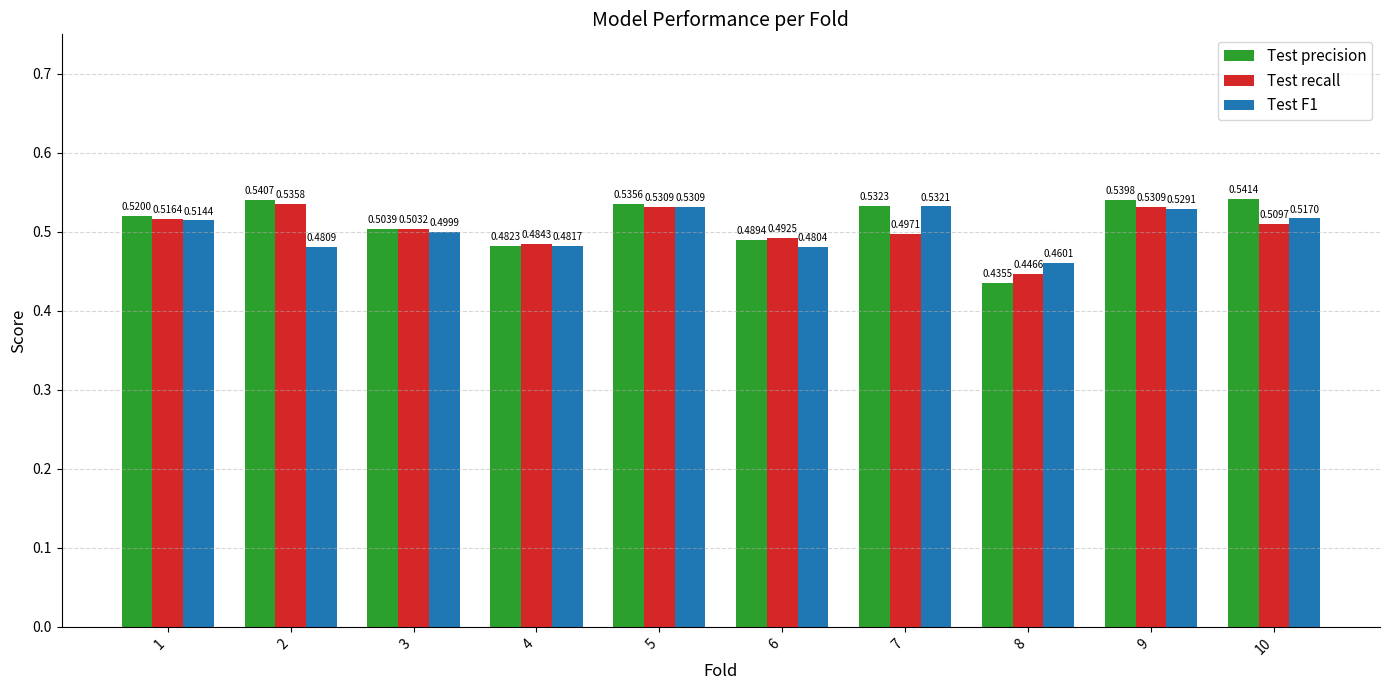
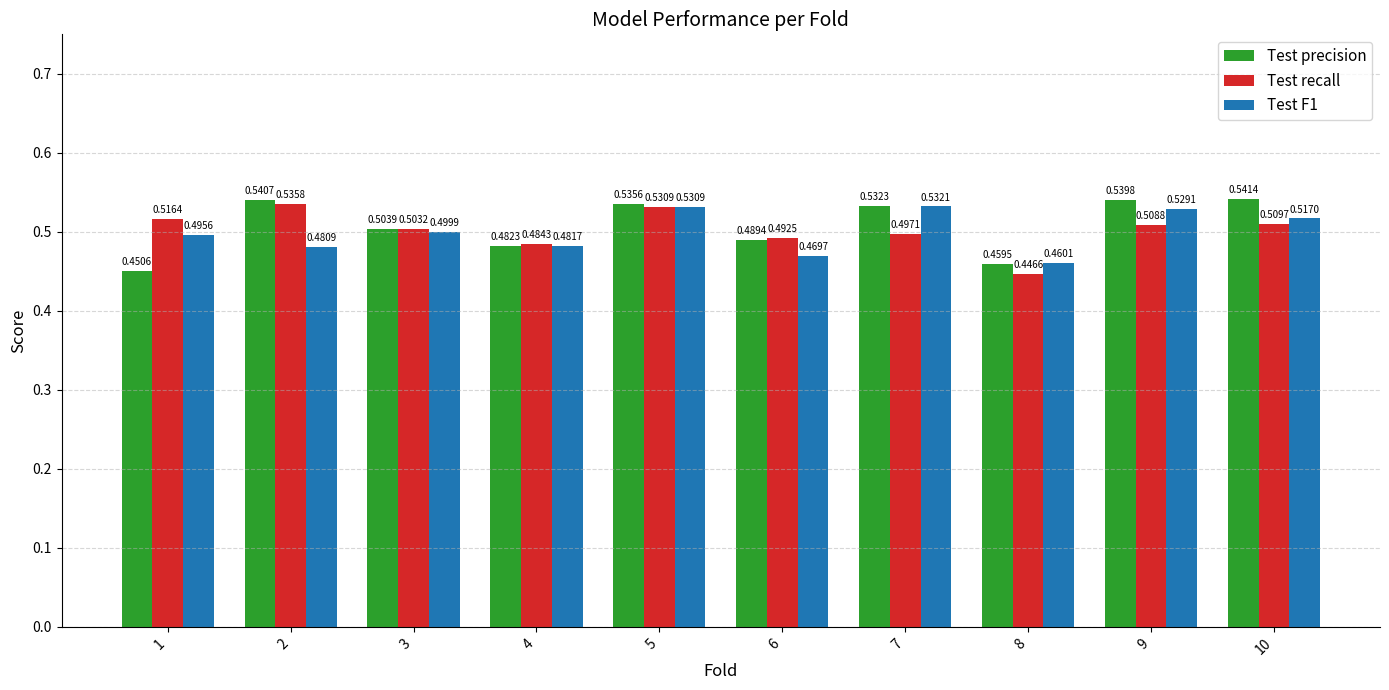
  {
    "Test precision": {
-     "1": 0.5200,
+     "1": 0.4506,
      "2": 0.5407,
      "3": 0.5039,
      "4": 0.4823,
      "5": 0.5356,
      "6": 0.4894,
      "7": 0.5323,
-     "8": 0.4355,
+     "8": 0.4595,
      "9": 0.5398,
      "10": 0.5414
    },
    "Test recall": {
      "1": 0.5164,
      "2": 0.5358,
      "3": 0.5032,
      "4": 0.4843,
      "5": 0.5309,
      "6": 0.4925,
      "7": 0.4971,
      "8": 0.4466,
-     "9": 0.5309,
+     "9": 0.5088,
      "10": 0.5097
    },
    "Test F1": {
-     "1": 0.5144,
+     "1": 0.4956,
      "2": 0.4809,
      "3": 0.4999,
      "4": 0.4817,
      "5": 0.5309,
-     "6": 0.4804,
+     "6": 0.4697,
      "7": 0.5321,
      "8": 0.4601,
      "9": 0.5291,
      "10": 0.5170
    }
  }
